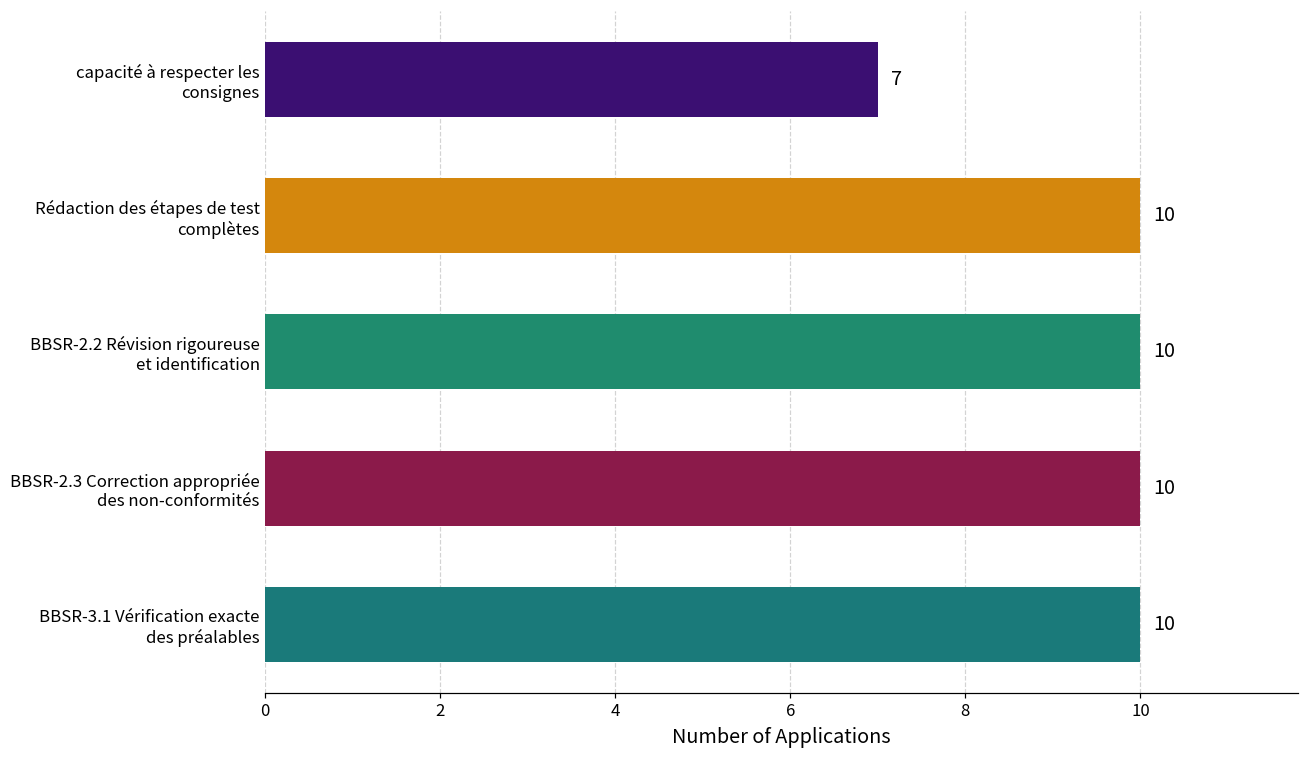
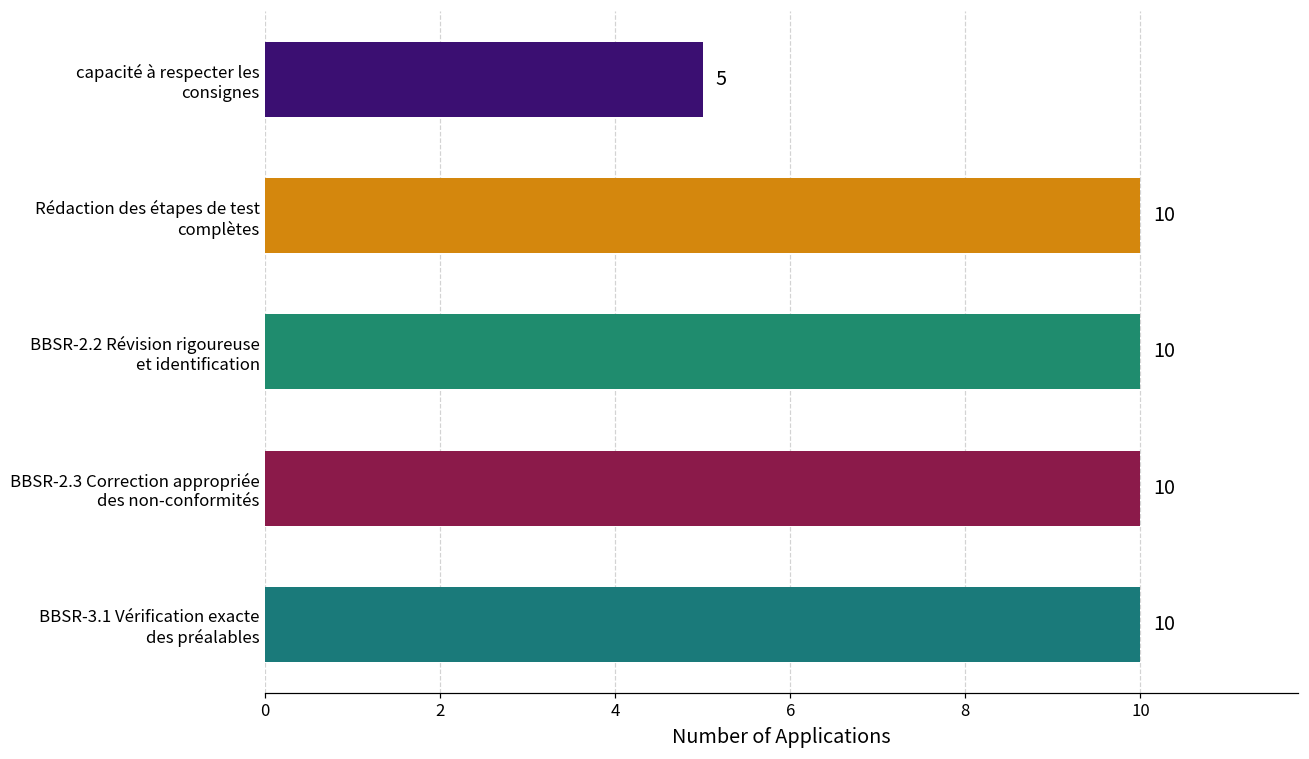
  {
-   "capacité à respecter les consignes": 7,
+   "capacité à respecter les consignes": 5,
    "Rédaction des étapes de test complètes": 10,
    "BBSR-2.2 Révision rigoureuse et identification": 10,
    "BBSR-2.3 Correction appropriée des non-conformités": 10,
    "BBSR-3.1 Vérification exacte des préalables": 10
  }
